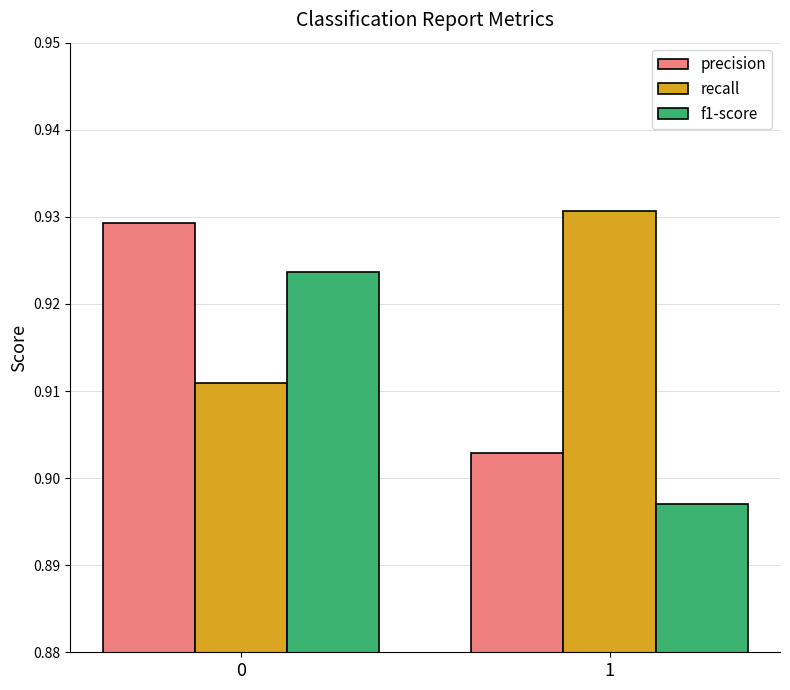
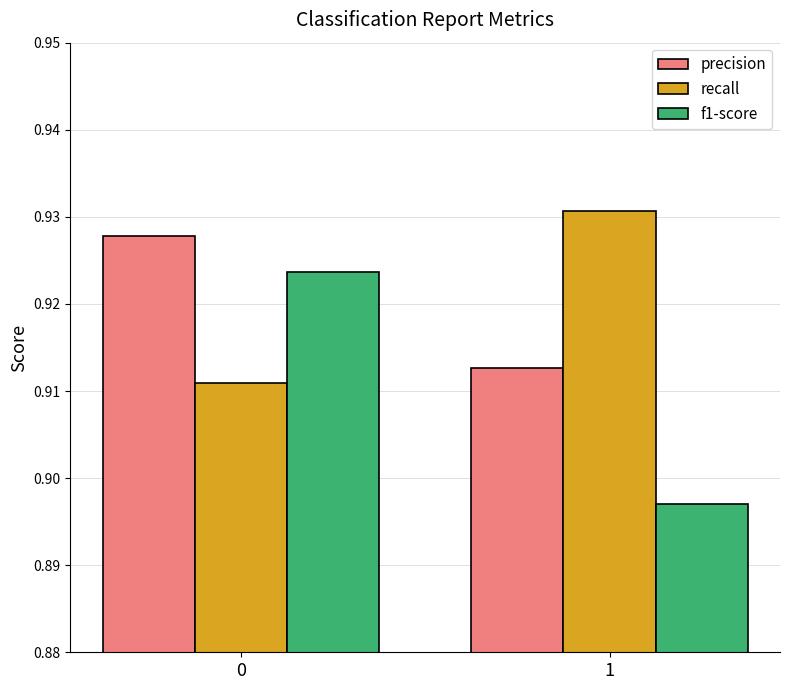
  {
    "precision": {
-     "0": 0.929,
-     "1": 0.903
+     "0": 0.928,
+     "1": 0.913
    },
    "recall": {
      "0": 0.911,
      "1": 0.931
    },
    "f1-score": {
      "0": 0.924,
      "1": 0.897
    }
  }
